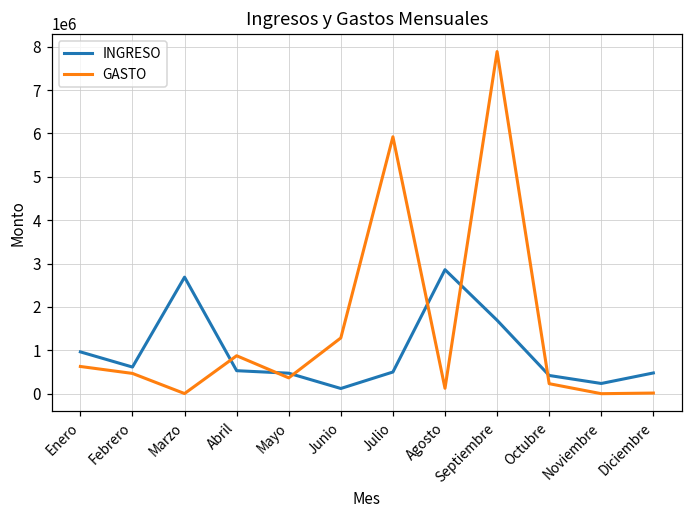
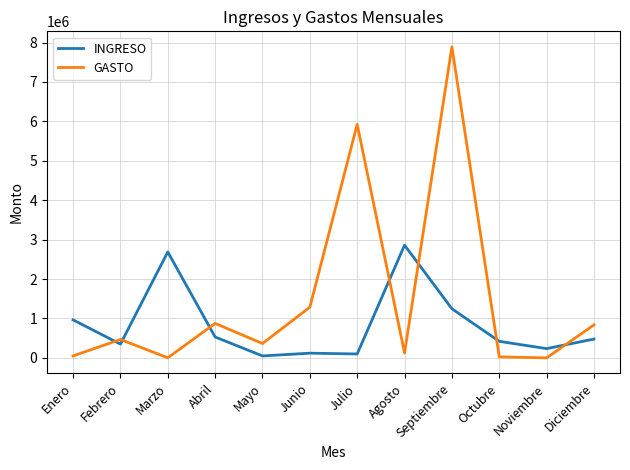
  {
    "INGRESO": {
      "Enero": 1000000,
-     "Febrero": 600000,
+     "Febrero": 400000,
      "Marzo": 2700000,
      "Abril": 500000,
-     "Mayo": 500000,
+     "Mayo": 100000,
      "Junio": 100000,
-     "Julio": 500000,
+     "Julio": 100000,
      "Agosto": 2900000,
-     "Septiembre": 1700000,
+     "Septiembre": 1200000,
      "Octubre": 400000,
      "Noviembre": 200000,
      "Diciembre": 500000
    },
    "GASTO": {
-     "Enero": 600000,
+     "Enero": 100000,
      "Febrero": 500000,
      "Marzo": 0,
      "Abril": 900000,
      "Mayo": 400000,
      "Junio": 1300000,
      "Julio": 5900000,
      "Agosto": 100000,
      "Septiembre": 7900000,
-     "Octubre": 200000,
+     "Octubre": 0,
      "Noviembre": 0,
-     "Diciembre": 0
+     "Diciembre": 800000
    }
  }
